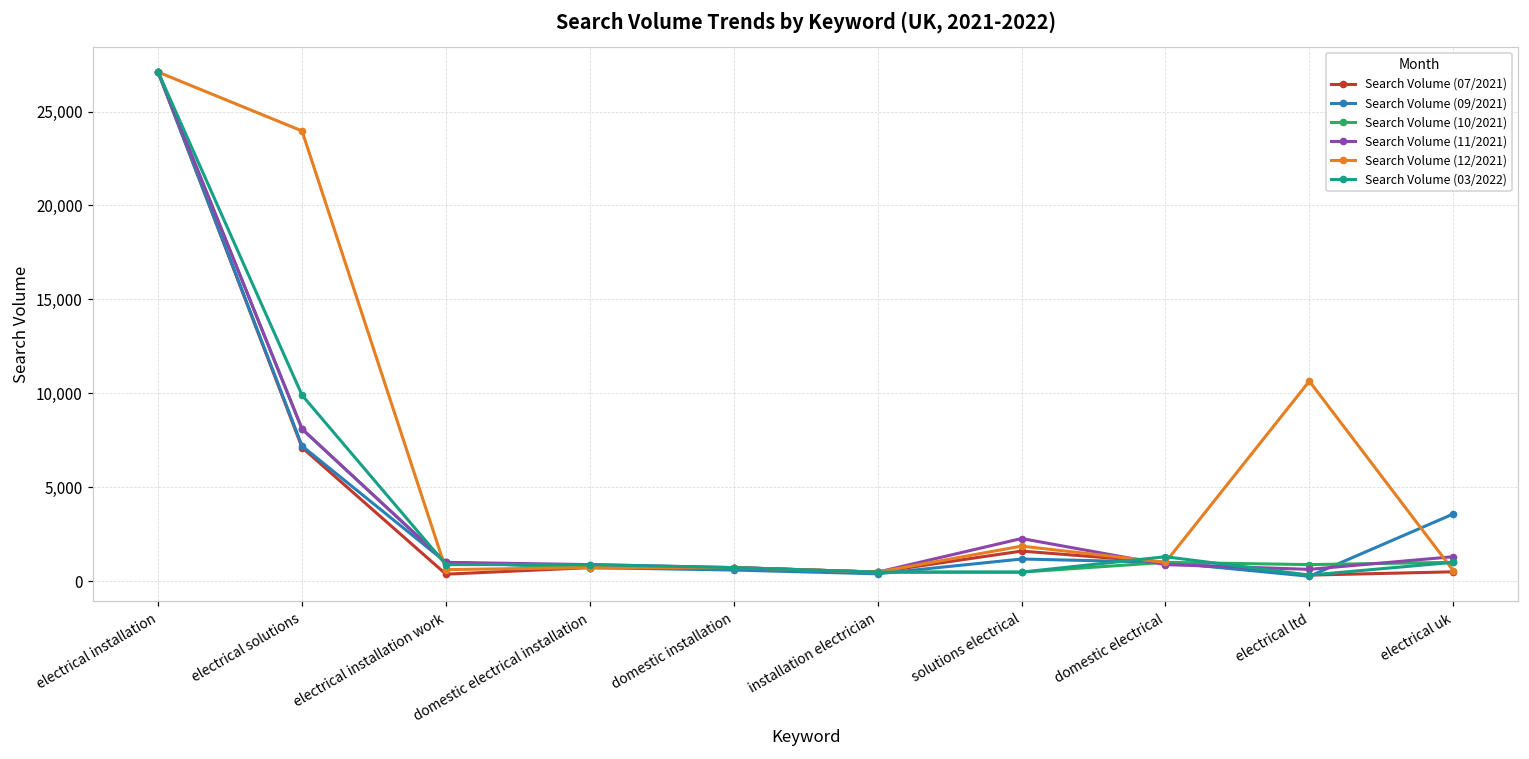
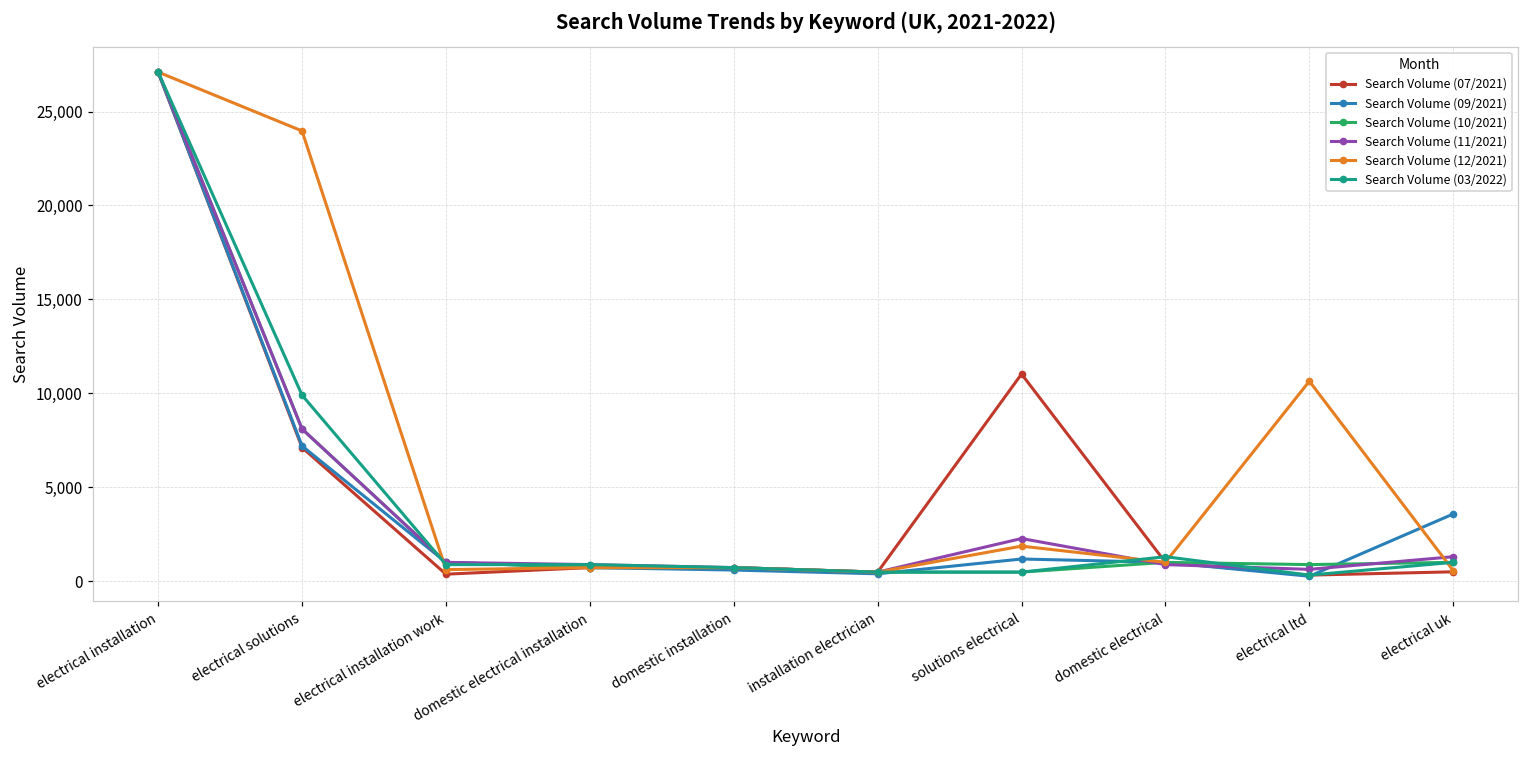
  {
    "Search Volume (07/2021)": {
      "electrical installation work": "400",
-     "solutions electrical": "1,600"
+     "solutions electrical": "11,000"
    },
    "Search Volume (09/2021)": {
      "solutions electrical": "1,200",
      "electrical uk": "3,600"
    },
    "Search Volume (11/2021)": {
      "solutions electrical": "2,300",
      "electrical ltd": "600",
      "electrical uk": "1,300"
    },
    "Search Volume (12/2021)": {
      "electrical solutions": "24,000",
      "electrical installation work": "600",
      "solutions electrical": "1,900",
      "electrical ltd": "10,600"
    }
  }
